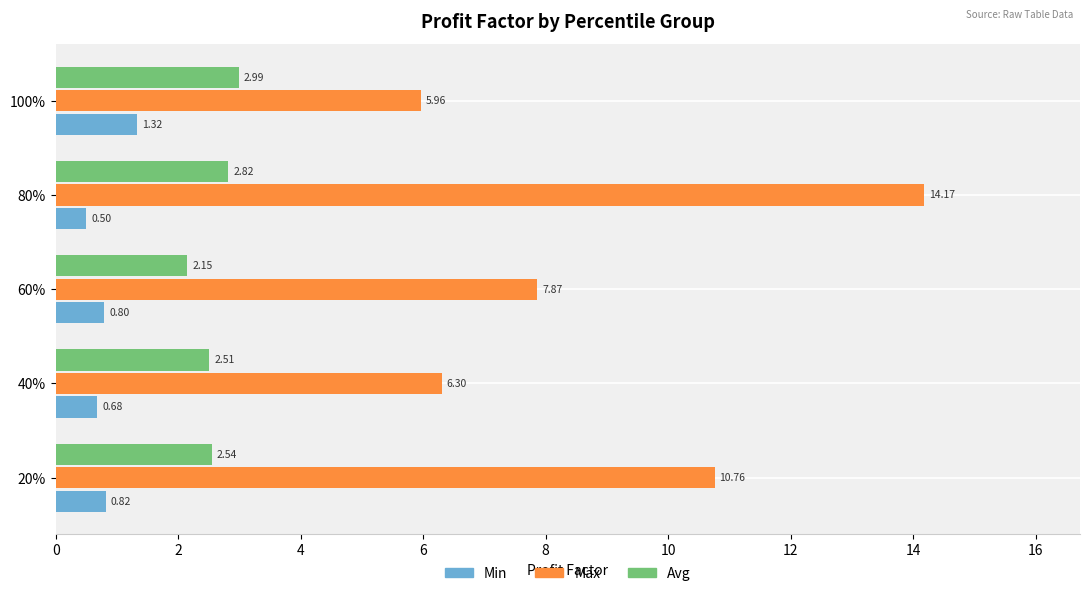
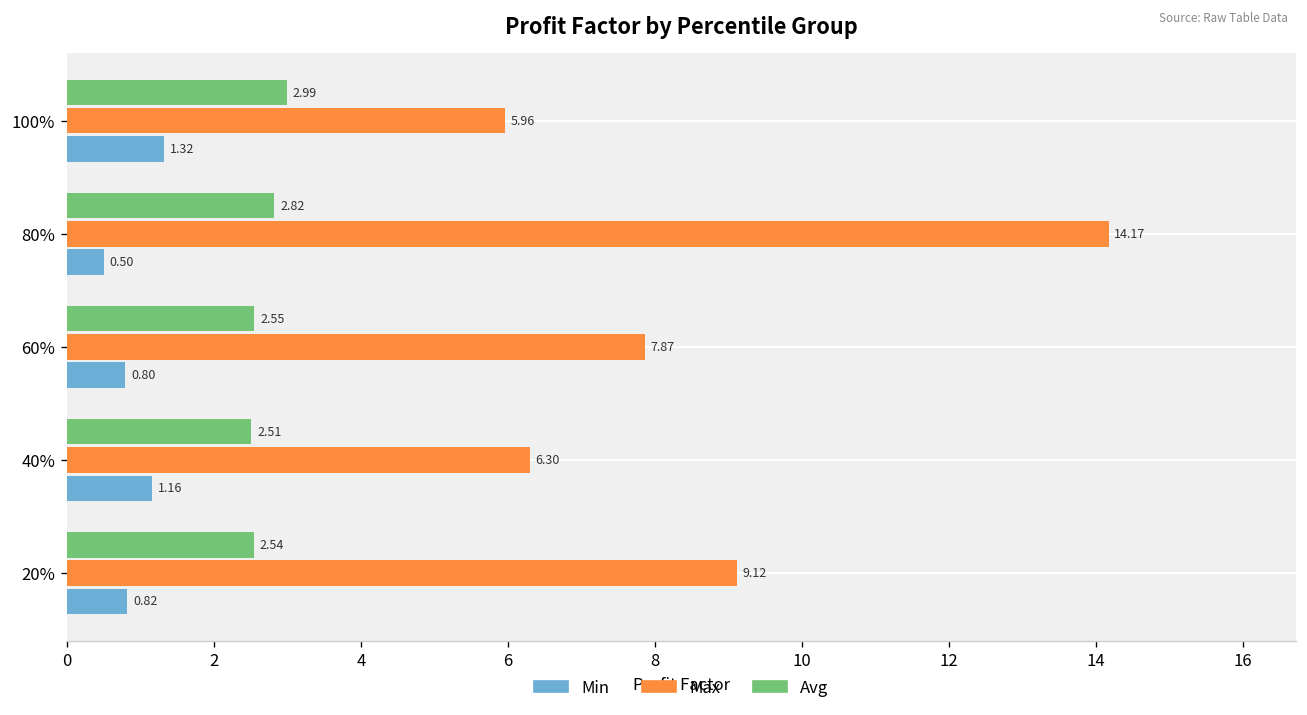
  {
    "Min": {
      "100%": 1.32,
      "80%": 0.50,
      "60%": 0.80,
-     "40%": 0.68,
+     "40%": 1.16,
      "20%": 0.82
    },
    "Max": {
      "100%": 5.96,
      "80%": 14.17,
      "60%": 7.87,
      "40%": 6.30,
-     "20%": 10.76
+     "20%": 9.12
    },
    "Avg": {
      "100%": 2.99,
      "80%": 2.82,
-     "60%": 2.15,
+     "60%": 2.55,
      "40%": 2.51,
      "20%": 2.54
    }
  }
